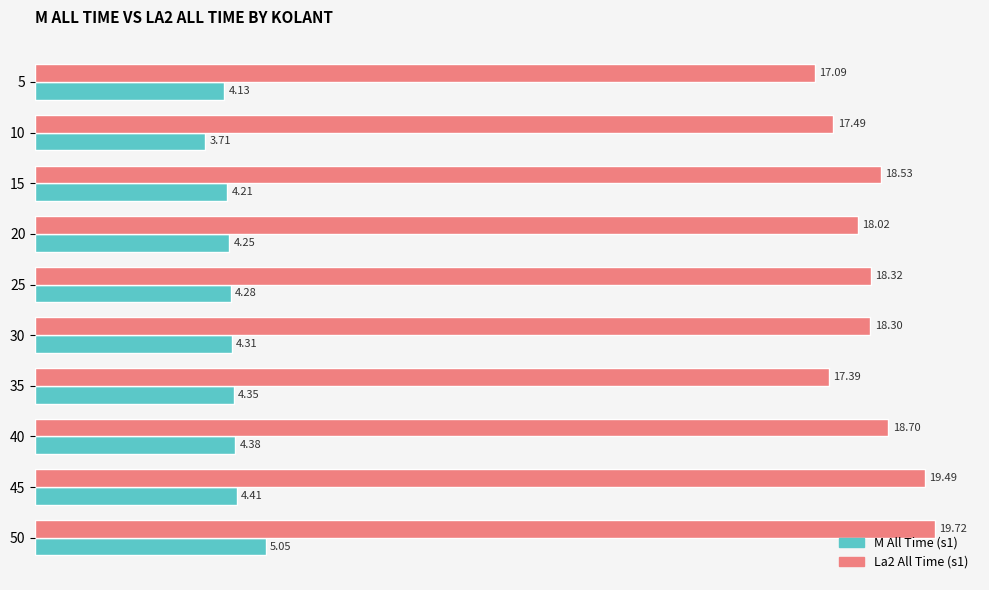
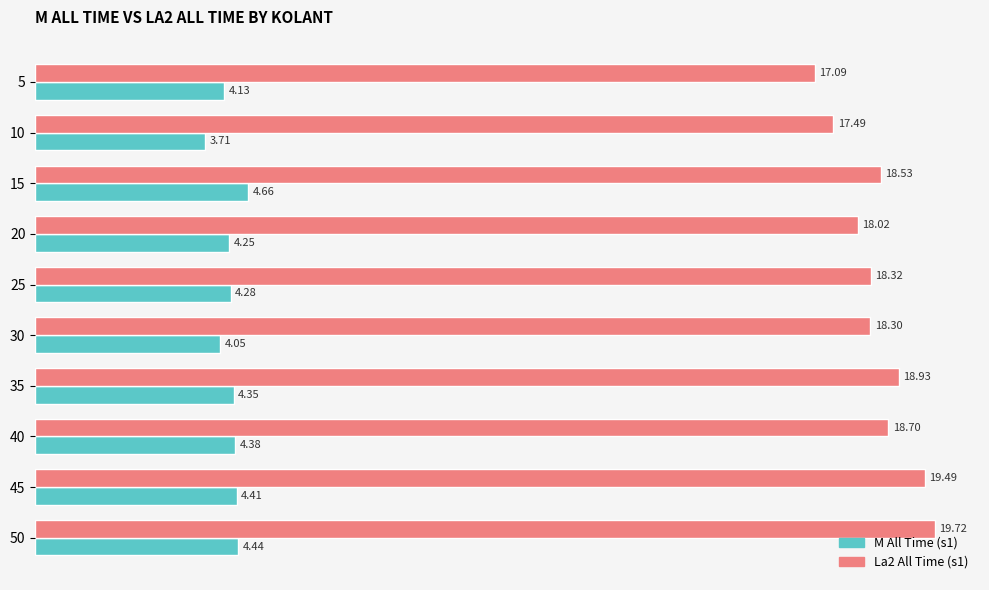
  {
    "M All Time (s1)": {
      "5": 4.13,
      "10": 3.71,
-     "15": 4.21,
+     "15": 4.66,
      "20": 4.25,
      "25": 4.28,
-     "30": 4.31,
+     "30": 4.05,
      "35": 4.35,
      "40": 4.38,
      "45": 4.41,
-     "50": 5.05
+     "50": 4.44
    },
    "La2 All Time (s1)": {
      "5": 17.09,
      "10": 17.49,
      "15": 18.53,
      "20": 18.02,
      "25": 18.32,
      "30": 18.30,
-     "35": 17.39,
+     "35": 18.93,
      "40": 18.70,
      "45": 19.49,
      "50": 19.72
    }
  }
